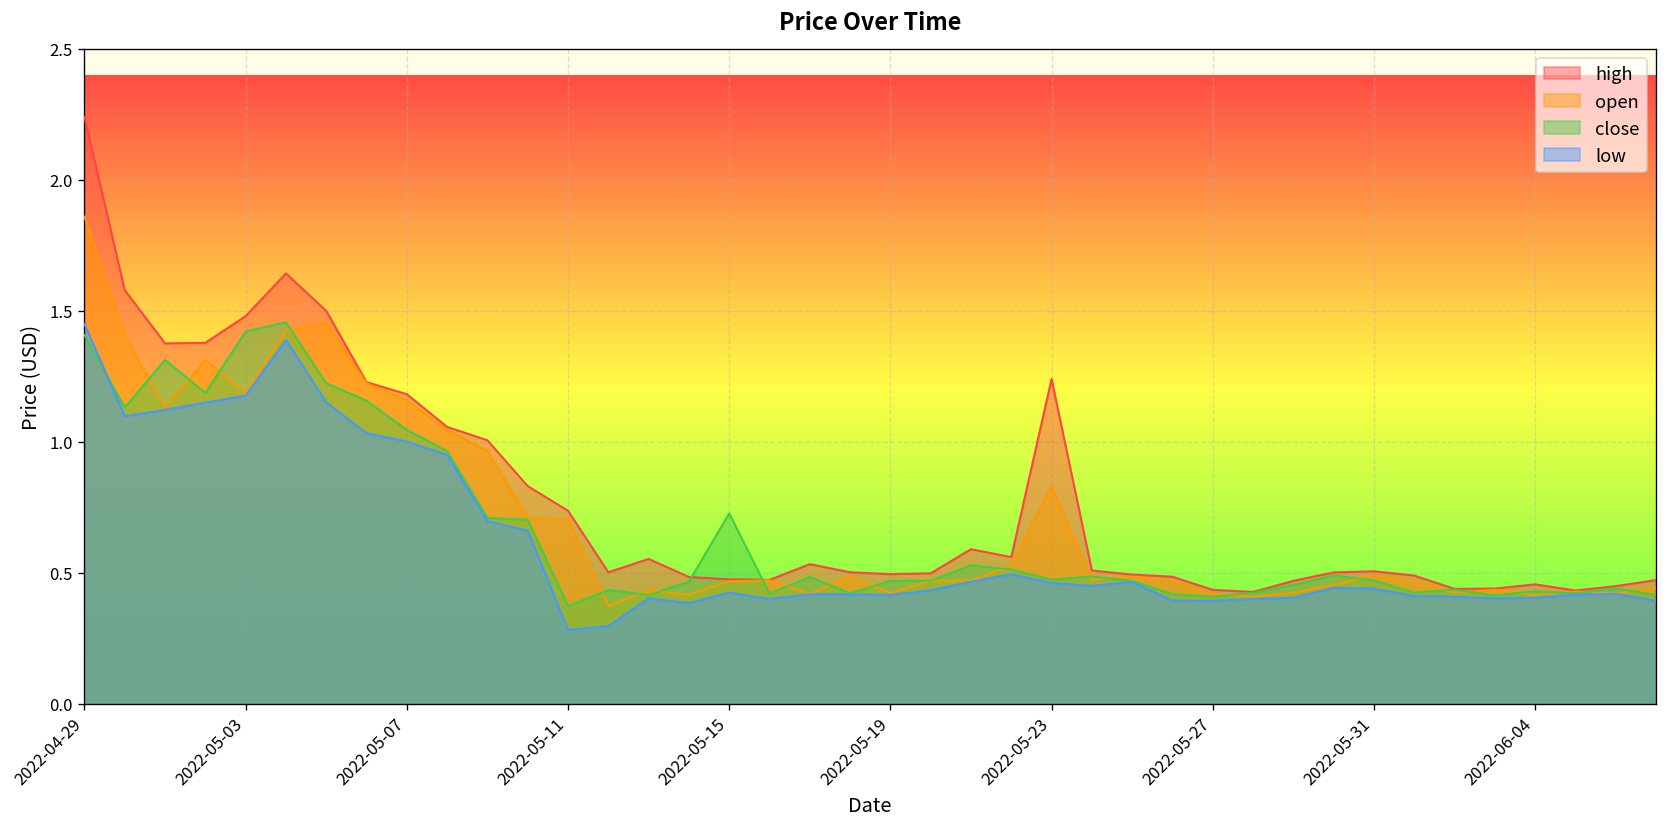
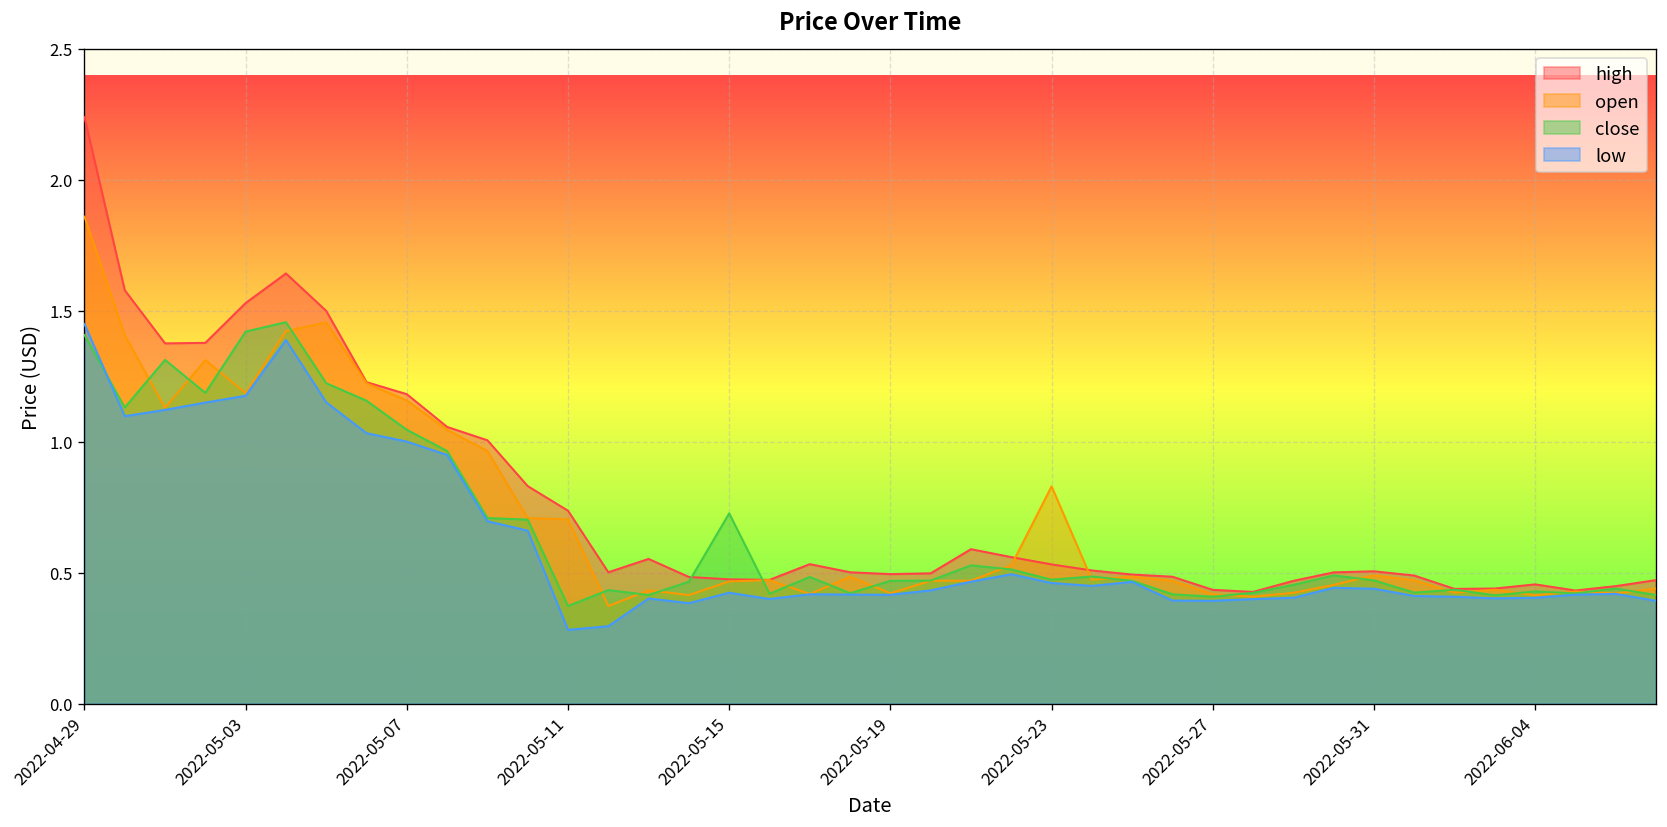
  {
    "high": {
      "2022-04-29": 2.24,
-     "2022-05-03": 1.48,
+     "2022-05-03": 1.53,
      "2022-05-07": 1.18,
      "2022-05-11": 0.74,
      "2022-05-19": 0.49,
-     "2022-05-23": 1.24,
+     "2022-05-23": 0.53,
      "2022-05-27": 0.43,
      "2022-05-31": 0.51,
      "2022-06-04": 0.46
    },
    "open": {
      "2022-04-29": 1.86,
      "2022-05-07": 1.16,
      "2022-05-11": 0.70,
      "2022-05-23": 0.83,
      "2022-05-31": 0.49
    },
    "close": {
      "2022-04-29": 1.41,
      "2022-05-03": 1.42,
      "2022-05-07": 1.05,
      "2022-05-11": 0.37,
      "2022-05-15": 0.73,
      "2022-05-19": 0.47,
      "2022-05-23": 0.47,
      "2022-05-31": 0.47,
      "2022-06-04": 0.43
    },
    "low": {
      "2022-04-29": 1.45,
      "2022-05-07": 1.00,
      "2022-05-11": 0.28,
      "2022-05-15": 0.42,
      "2022-05-23": 0.46,
      "2022-05-27": 0.39,
      "2022-05-31": 0.44
    }
  }
